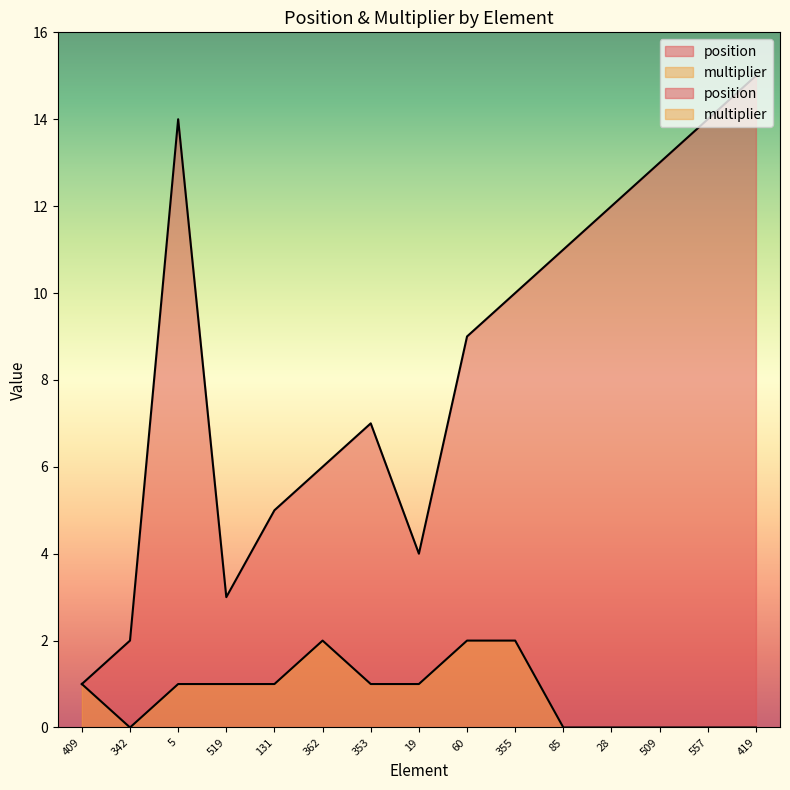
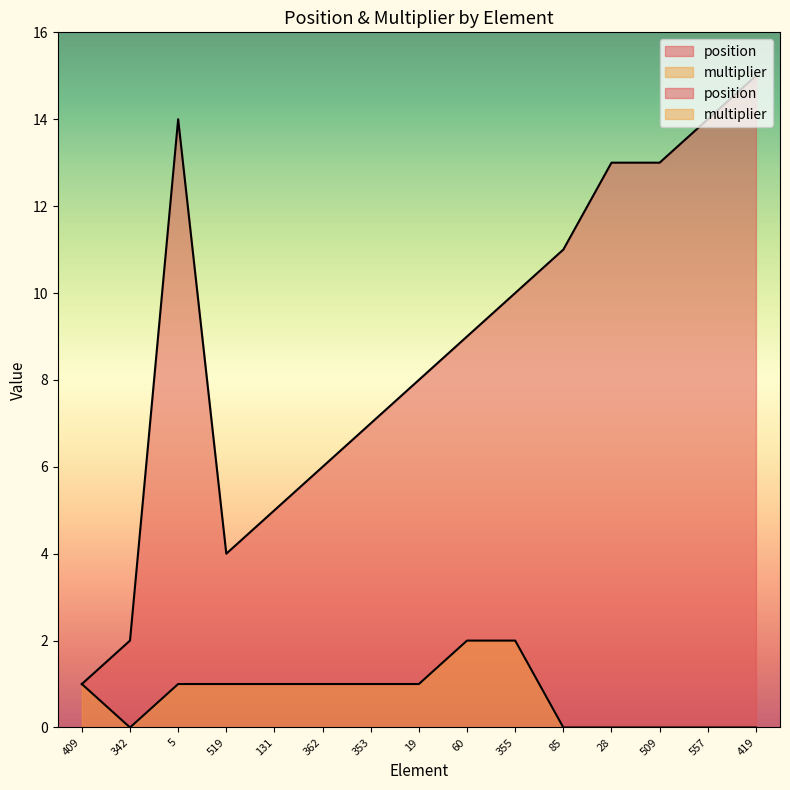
  {
    "position": {
      "342": 2,
      "5": 14,
-     "519": 3,
+     "519": 4,
      "131": 5,
      "362": 6,
      "353": 7,
-     "19": 4,
+     "19": 8,
      "60": 9,
      "355": 10,
      "85": 11,
-     "28": 12,
+     "28": 13,
      "509": 13
    },
    "multiplier": {
      "342": 0,
      "5": 1,
      "519": 1,
      "131": 1,
-     "362": 2,
+     "362": 1,
      "353": 1,
      "19": 1,
      "60": 2,
      "355": 2,
      "85": 0,
      "28": 0,
      "509": 0,
      "557": 0,
      "419": 0
    }
  }
